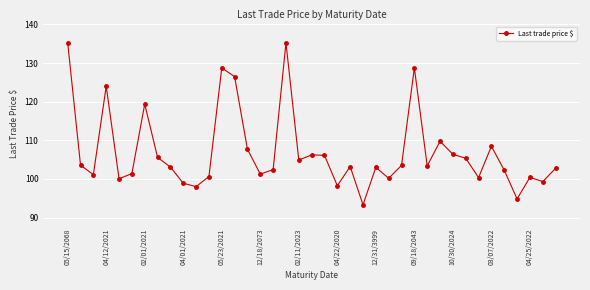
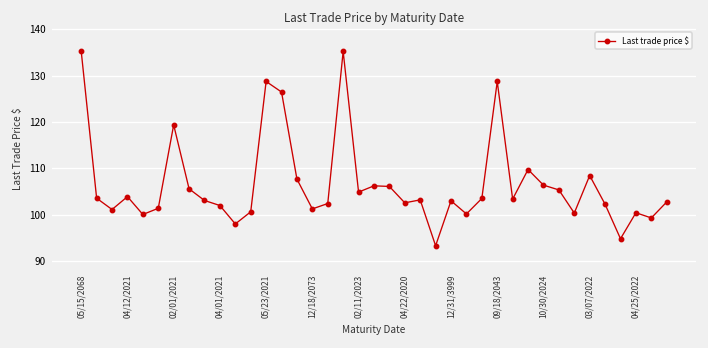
  {
-   "04/12/2021": 124,
+   "04/12/2021": 104,
    "02/01/2021": 119,
-   "04/01/2021": 99,
+   "04/01/2021": 102,
    "05/23/2021": 129,
    "12/18/2073": 101,
    "02/11/2023": 105,
-   "04/22/2020": 98,
+   "04/22/2020": 103,
    "09/18/2043": 129,
    "03/07/2022": 108,
    "04/25/2022": 100
  }
